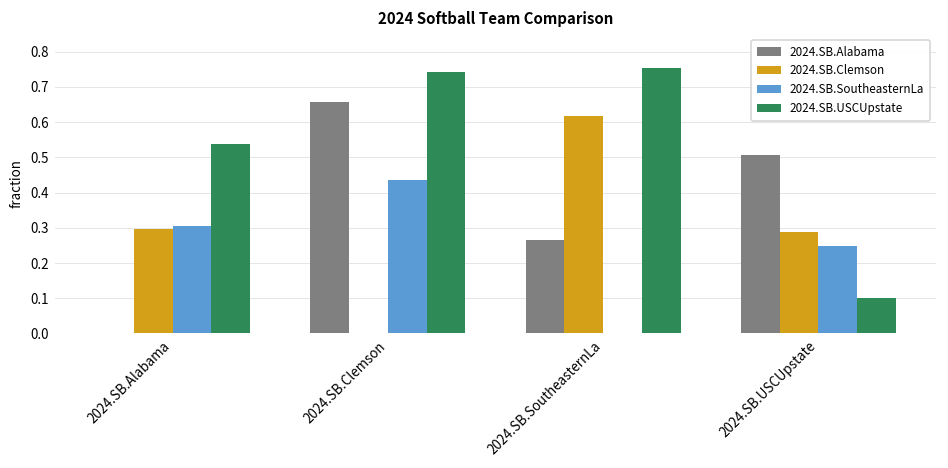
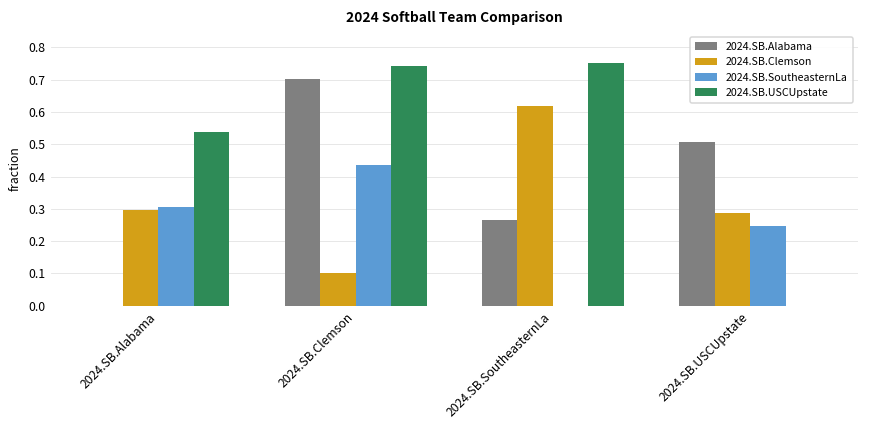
  {
    "2024.SB.Alabama": {
      "2024.SB.Alabama": 0.00,
-     "2024.SB.Clemson": 0.66,
+     "2024.SB.Clemson": 0.70,
      "2024.SB.SoutheasternLa": 0.26,
      "2024.SB.USCUpstate": 0.51
    },
    "2024.SB.Clemson": {
      "2024.SB.Alabama": 0.3,
-     "2024.SB.Clemson": 0.0,
+     "2024.SB.Clemson": 0.1,
      "2024.SB.SoutheasternLa": 0.62,
      "2024.SB.USCUpstate": 0.29
    },
    "2024.SB.SoutheasternLa": {
      "2024.SB.Alabama": 0.31,
      "2024.SB.Clemson": 0.44,
      "2024.SB.SoutheasternLa": 0.00,
      "2024.SB.USCUpstate": 0.25
    },
    "2024.SB.USCUpstate": {
      "2024.SB.Alabama": 0.54,
      "2024.SB.Clemson": 0.74,
      "2024.SB.SoutheasternLa": 0.75,
-     "2024.SB.USCUpstate": 0.1
+     "2024.SB.USCUpstate": 0.0
    }
  }
